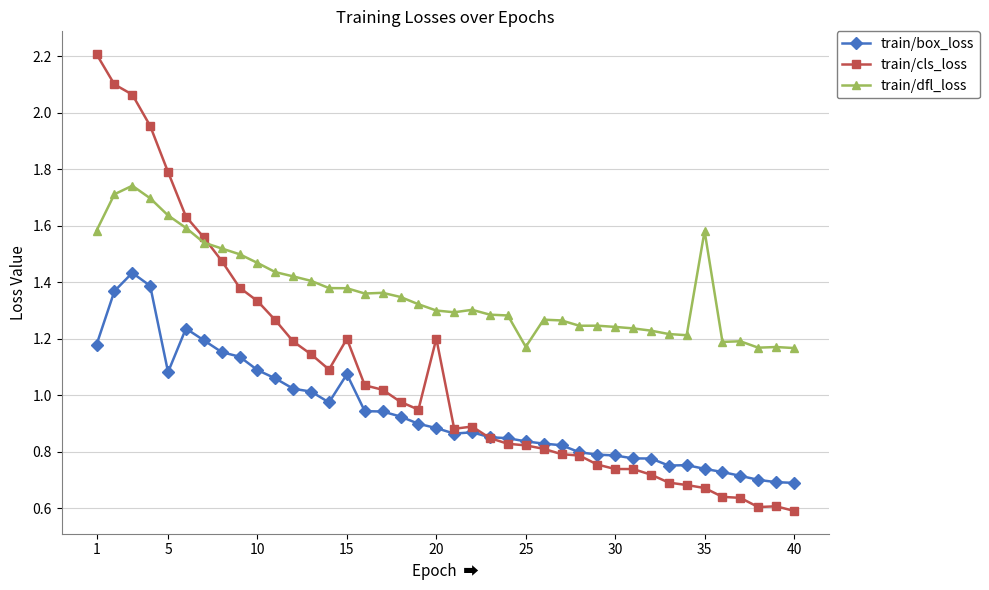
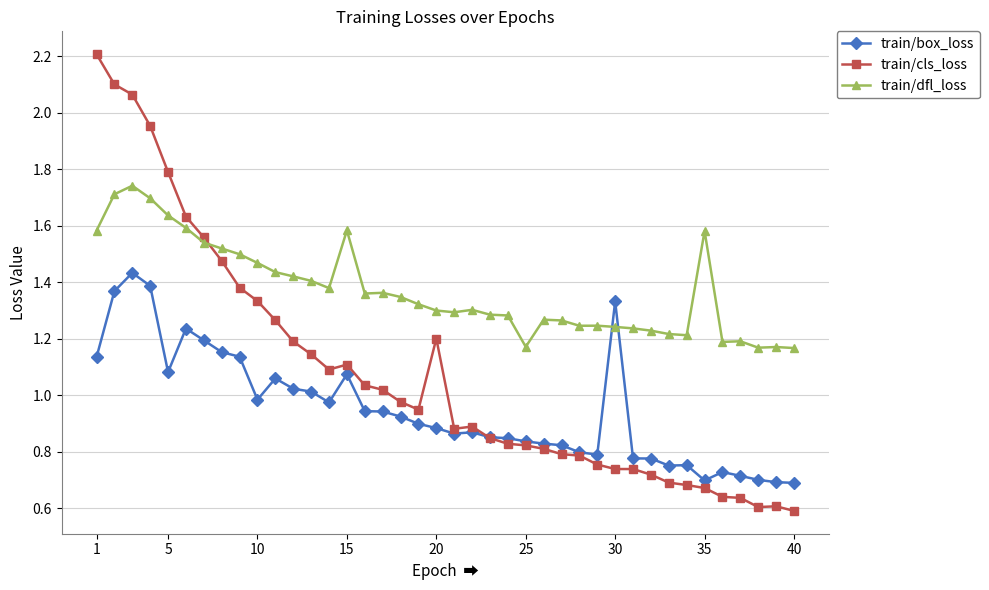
  {
    "train/box_loss": {
-     "1": 1.18,
+     "1": 1.13,
      "5": 1.08,
-     "10": 1.09,
+     "10": 0.98,
      "15": 1.07,
      "20": 0.88,
      "25": 0.84,
-     "30": 0.79,
-     "35": 0.74,
+     "30": 1.33,
+     "35": 0.70,
      "40": 0.69
    },
    "train/cls_loss": {
      "1": 2.21,
      "5": 1.79,
      "10": 1.33,
-     "15": 1.20,
+     "15": 1.11,
      "20": 1.20,
      "25": 0.82,
      "30": 0.74,
      "35": 0.67,
      "40": 0.59
    },
    "train/dfl_loss": {
      "1": 1.58,
      "5": 1.64,
      "10": 1.47,
-     "15": 1.38,
+     "15": 1.58,
      "20": 1.30,
      "25": 1.17,
      "30": 1.24,
      "35": 1.58,
      "40": 1.17
    }
  }
